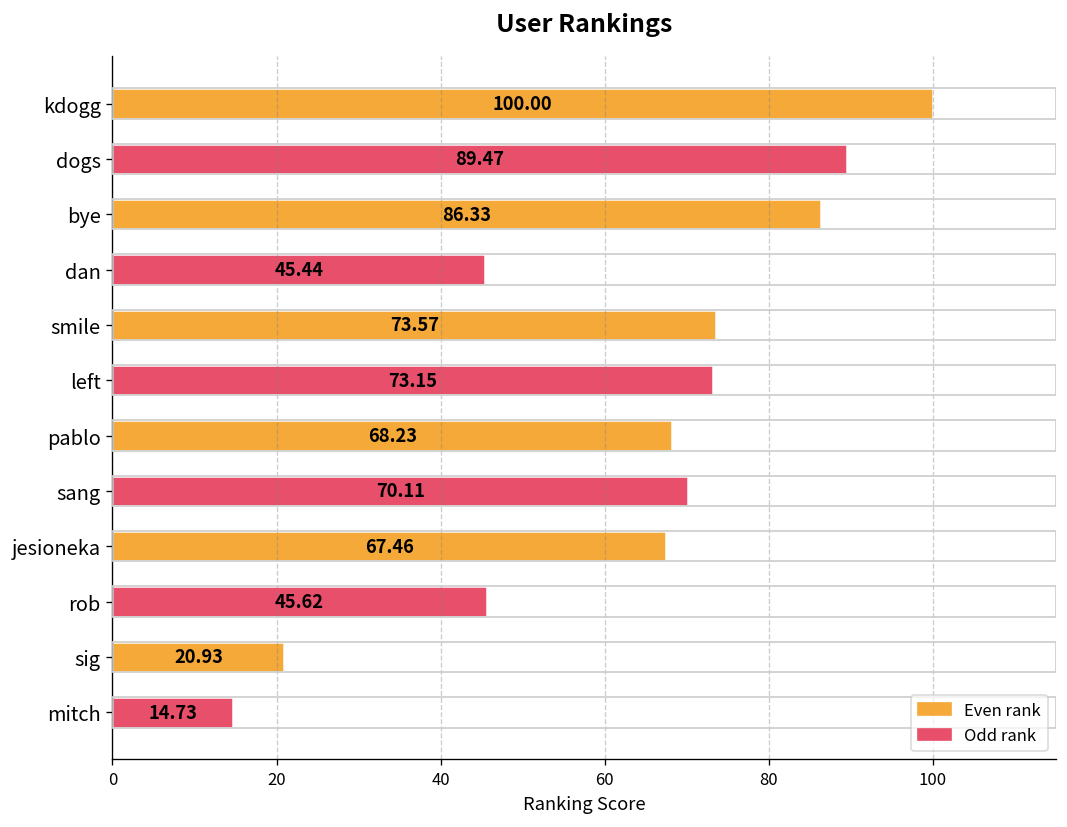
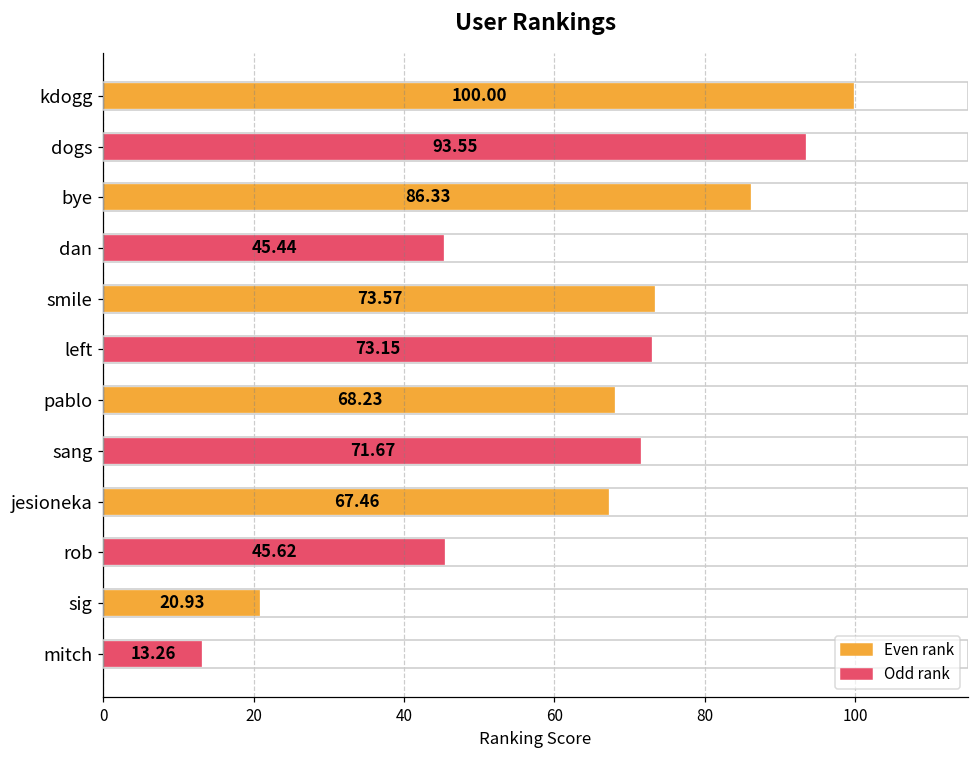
  {
    "kdogg": 100.00,
-   "dogs": 89.47,
+   "dogs": 93.55,
    "bye": 86.33,
    "dan": 45.44,
    "smile": 73.57,
    "left": 73.15,
    "pablo": 68.23,
-   "sang": 70.11,
+   "sang": 71.67,
    "jesioneka": 67.46,
    "rob": 45.62,
    "sig": 20.93,
-   "mitch": 14.73
+   "mitch": 13.26
  }
